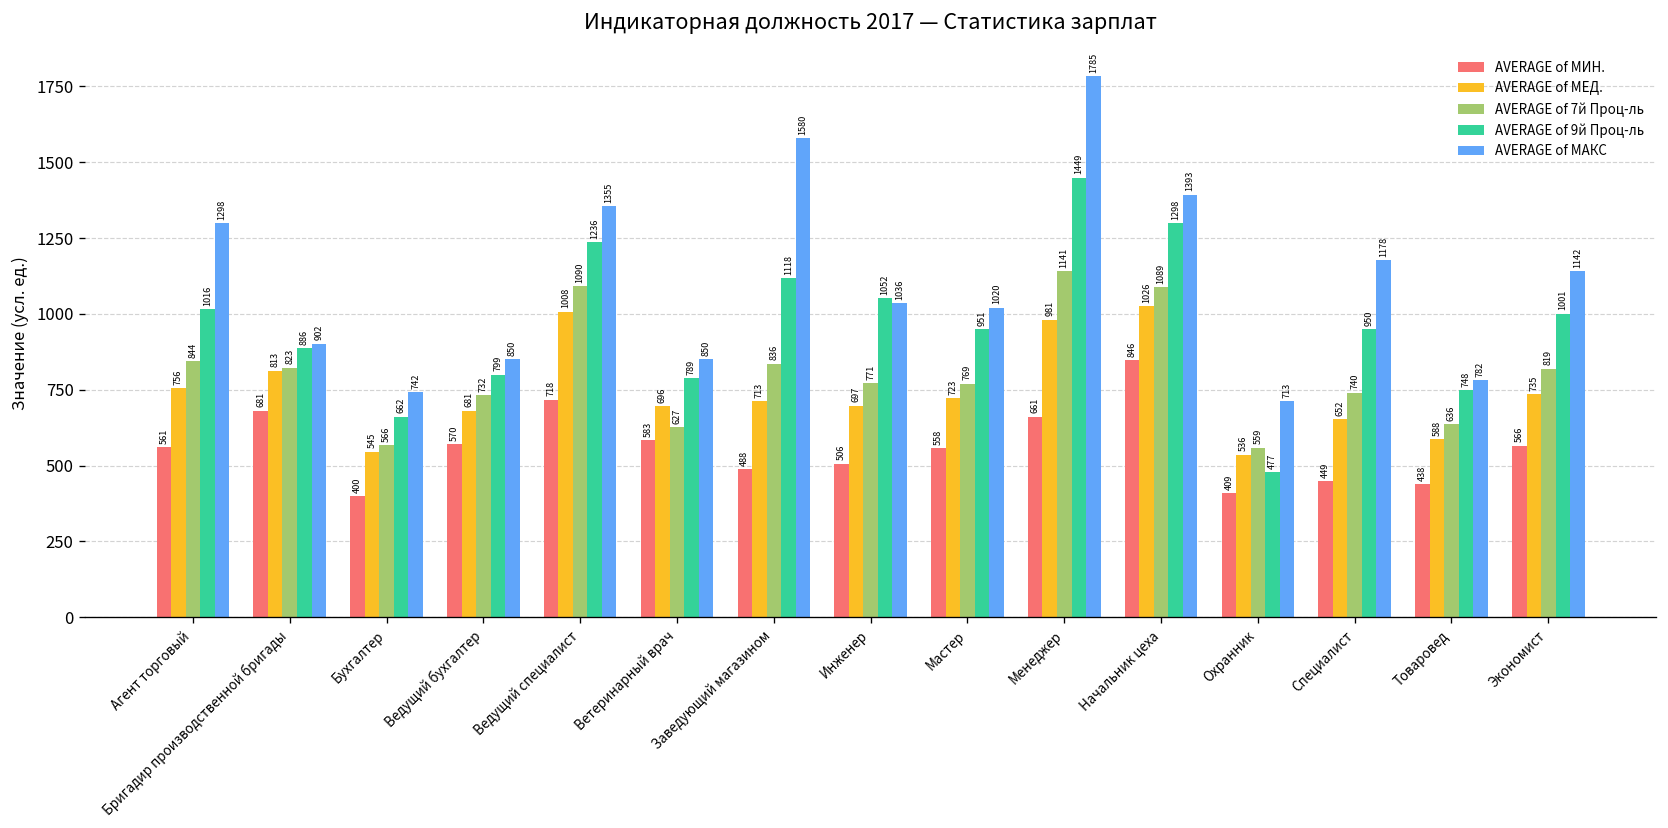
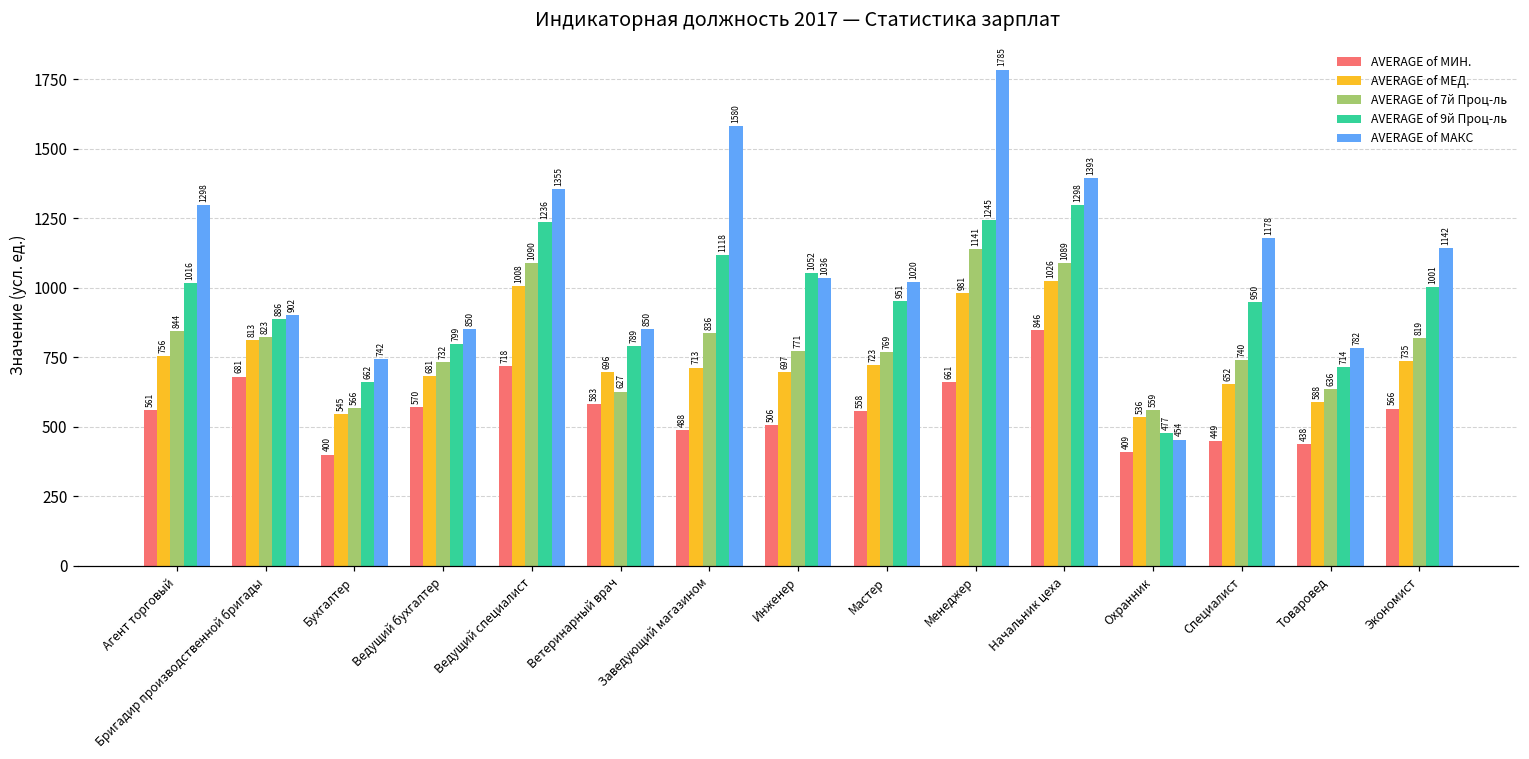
  {
    "AVERAGE of МИН.": {
      "Агент торговый": 561,
      "Бригадир производственной бригады": 681,
      "Бухгалтер": 400,
      "Ведущий бухгалтер": 570,
      "Ведущий специалист": 718,
      "Ветеринарный врач": 583,
      "Заведующий магазином": 488,
      "Инженер": 506,
      "Мастер": 558,
      "Менеджер": 661,
      "Начальник цеха": 846,
      "Охранник": 409,
      "Специалист": 449,
      "Товаровед": 438,
      "Экономист": 566
    },
    "AVERAGE of МЕД.": {
      "Агент торговый": 756,
      "Бригадир производственной бригады": 813,
      "Бухгалтер": 545,
      "Ведущий бухгалтер": 681,
      "Ведущий специалист": 1008,
      "Ветеринарный врач": 696,
      "Заведующий магазином": 713,
      "Инженер": 697,
      "Мастер": 723,
      "Менеджер": 981,
      "Начальник цеха": 1026,
      "Охранник": 536,
      "Специалист": 652,
      "Товаровед": 588,
      "Экономист": 735
    },
    "AVERAGE of 7й Проц-ль": {
      "Агент торговый": 844,
      "Бригадир производственной бригады": 823,
      "Бухгалтер": 566,
      "Ведущий бухгалтер": 732,
      "Ведущий специалист": 1090,
      "Ветеринарный врач": 627,
      "Заведующий магазином": 836,
      "Инженер": 771,
      "Мастер": 769,
      "Менеджер": 1141,
      "Начальник цеха": 1089,
      "Охранник": 559,
      "Специалист": 740,
      "Товаровед": 636,
      "Экономист": 819
    },
    "AVERAGE of 9й Проц-ль": {
      "Агент торговый": 1016,
      "Бригадир производственной бригады": 886,
      "Бухгалтер": 662,
      "Ведущий бухгалтер": 799,
      "Ведущий специалист": 1236,
      "Ветеринарный врач": 789,
      "Заведующий магазином": 1118,
      "Инженер": 1052,
      "Мастер": 951,
-     "Менеджер": 1449,
+     "Менеджер": 1245,
      "Начальник цеха": 1298,
      "Охранник": 477,
      "Специалист": 950,
-     "Товаровед": 748,
+     "Товаровед": 714,
      "Экономист": 1001
    },
    "AVERAGE of МАКС": {
      "Агент торговый": 1298,
      "Бригадир производственной бригады": 902,
      "Бухгалтер": 742,
      "Ведущий бухгалтер": 850,
      "Ведущий специалист": 1355,
      "Ветеринарный врач": 850,
      "Заведующий магазином": 1580,
      "Инженер": 1036,
      "Мастер": 1020,
      "Менеджер": 1785,
      "Начальник цеха": 1393,
-     "Охранник": 713,
+     "Охранник": 454,
      "Специалист": 1178,
      "Товаровед": 782,
      "Экономист": 1142
    }
  }
